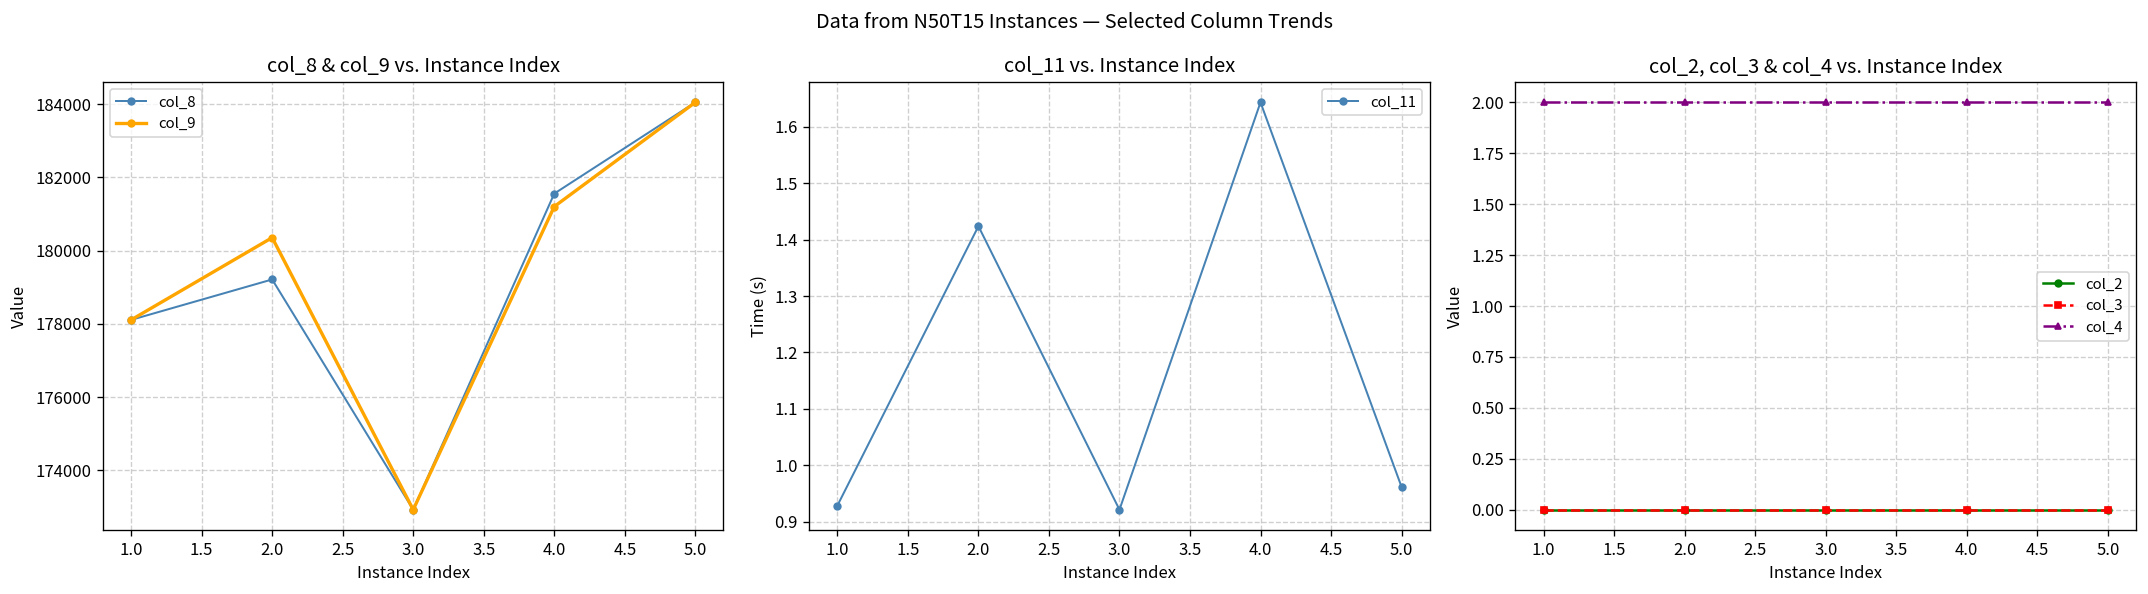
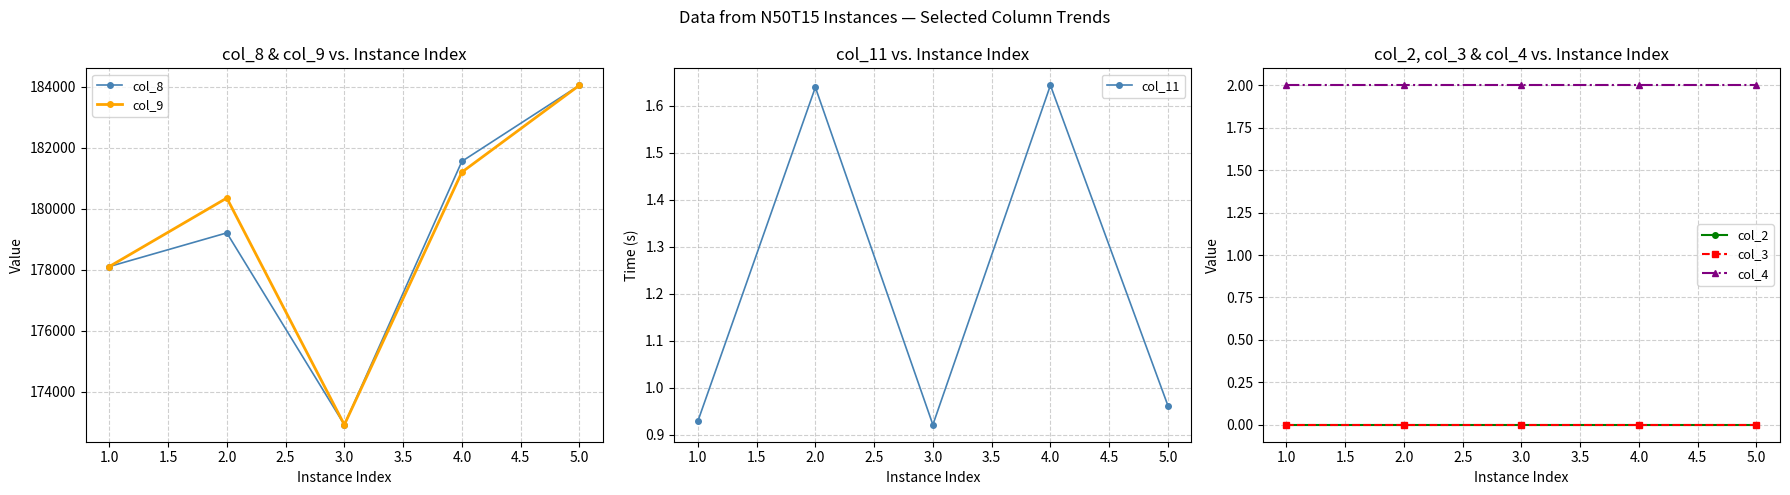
  {
    "col_8 & col_9 vs. Instance Index": {
      "col_8": {
        "2.0": 179200,
        "4.0": 181600
      },
      "col_9": {
        "2.0": 180400,
        "4.0": 181200
      }
    },
    "col_11 vs. Instance Index": {
      "1.0": 0.93,
-     "2.0": 1.42,
+     "2.0": 1.64,
      "3.0": 0.92,
      "4.0": 1.64,
      "5.0": 0.96
    },
    "col_2, col_3 & col_4 vs. Instance Index": {
      "col_3": {
        "1.0": 0.00,
        "2.0": 0.00,
        "3.0": 0.00,
        "4.0": 0.00,
        "5.0": 0.00
      },
      "col_4": {
        "1.0": 2.00,
        "2.0": 2.00,
        "3.0": 2.00,
        "4.0": 2.00,
        "5.0": 2.00
      }
    }
  }
